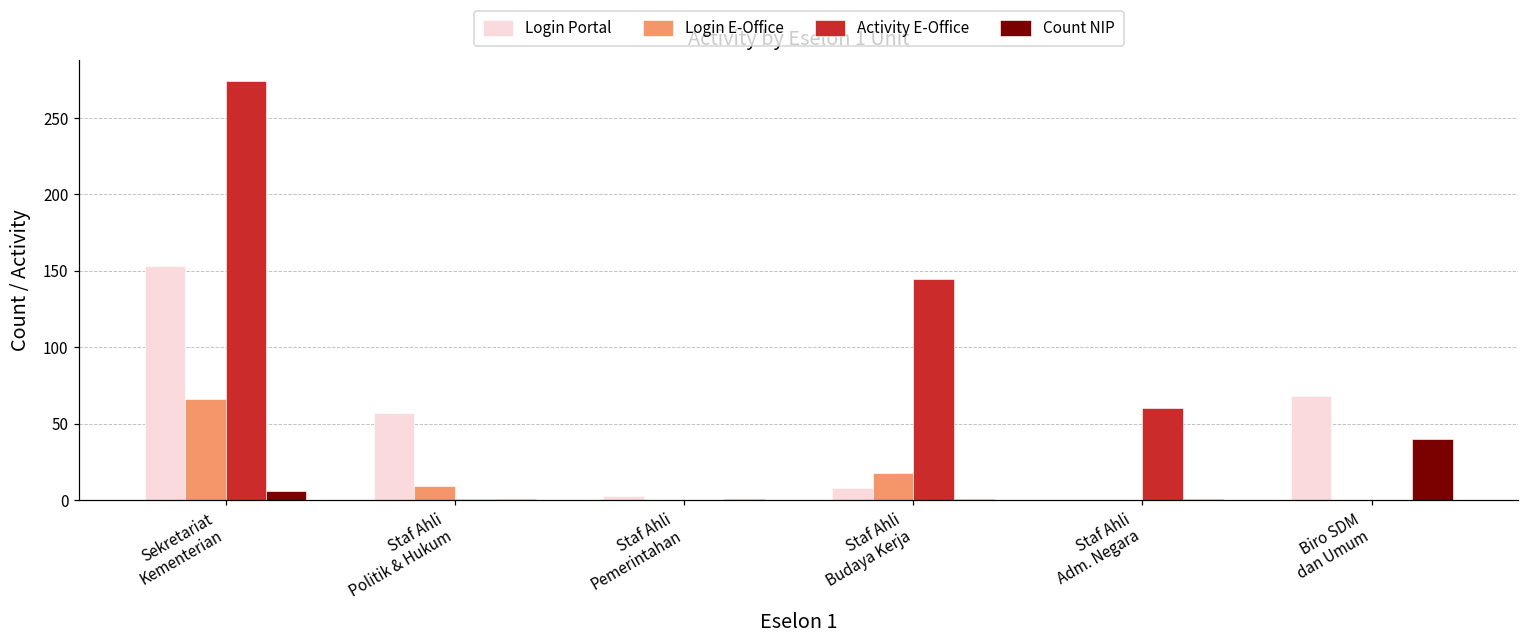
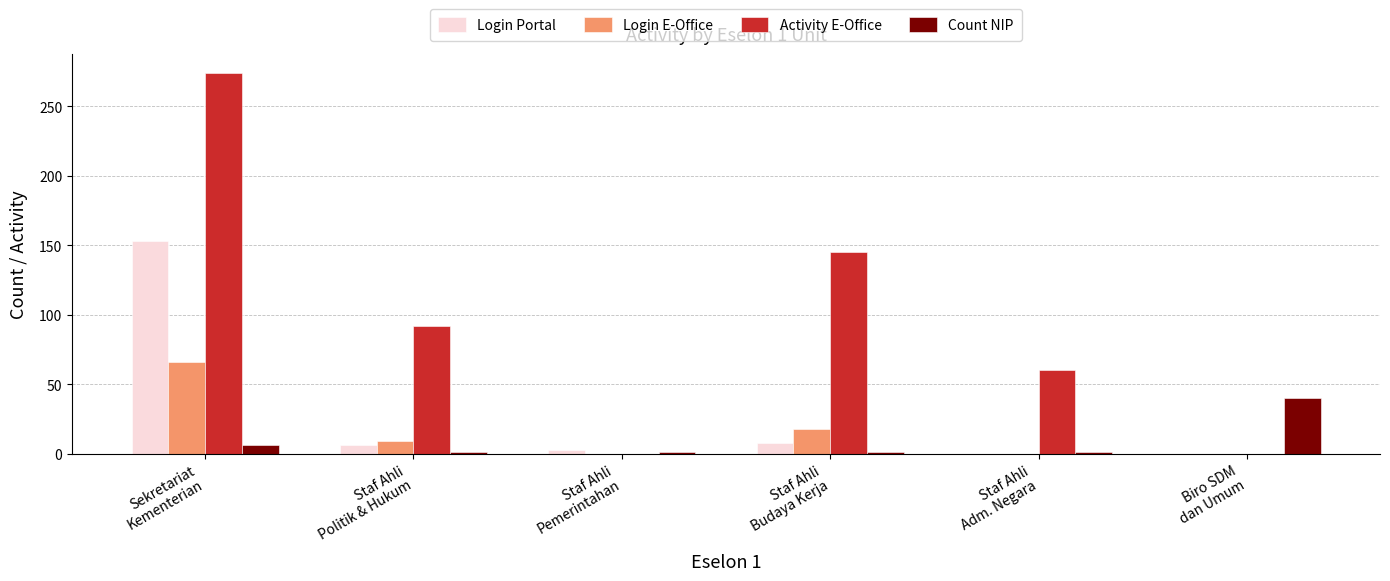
  {
    "Login Portal": {
      "Sekretariat Kementerian": 153,
-     "Staf Ahli Politik & Hukum": 57,
+     "Staf Ahli Politik & Hukum": 6,
      "Staf Ahli Pemerintahan": 3,
      "Staf Ahli Budaya Kerja": 8,
      "Staf Ahli Adm. Negara": 0,
-     "Biro SDM dan Umum": 68
+     "Biro SDM dan Umum": 0
    },
    "Login E-Office": {
      "Sekretariat Kementerian": 66,
      "Staf Ahli Politik & Hukum": 9,
      "Staf Ahli Pemerintahan": 0,
      "Staf Ahli Budaya Kerja": 18,
      "Staf Ahli Adm. Negara": 0,
      "Biro SDM dan Umum": 0
    },
    "Activity E-Office": {
      "Sekretariat Kementerian": 274,
-     "Staf Ahli Politik & Hukum": 1,
+     "Staf Ahli Politik & Hukum": 92,
      "Staf Ahli Pemerintahan": 0,
      "Staf Ahli Budaya Kerja": 145,
      "Staf Ahli Adm. Negara": 60,
      "Biro SDM dan Umum": 0
    },
    "Count NIP": {
      "Sekretariat Kementerian": 6,
      "Biro SDM dan Umum": 40
    }
  }
